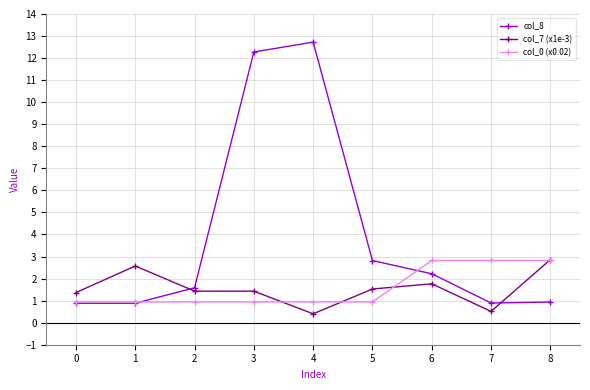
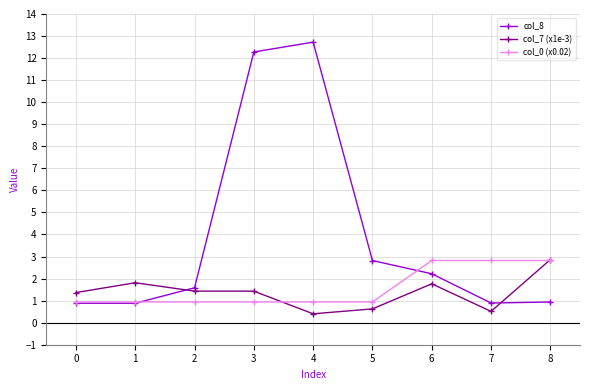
  {
    "col_8": {
      "2": 1.6,
      "3": 12.3,
      "4": 12.7,
      "5": 2.8,
      "6": 2.2,
      "7": 0.9,
      "8": 0.9
    },
    "col_7 (x1e-3)": {
      "0": 1.4,
-     "1": 2.6,
+     "1": 1.8,
      "2": 1.4,
      "3": 1.4,
      "4": 0.4,
-     "5": 1.5,
+     "5": 0.6,
      "6": 1.8,
      "7": 0.5
    },
    "col_0 (x0.02)": {
      "2": 0.9,
      "3": 0.9,
      "4": 0.9,
      "5": 0.9,
      "6": 2.8,
      "7": 2.8
    }
  }
